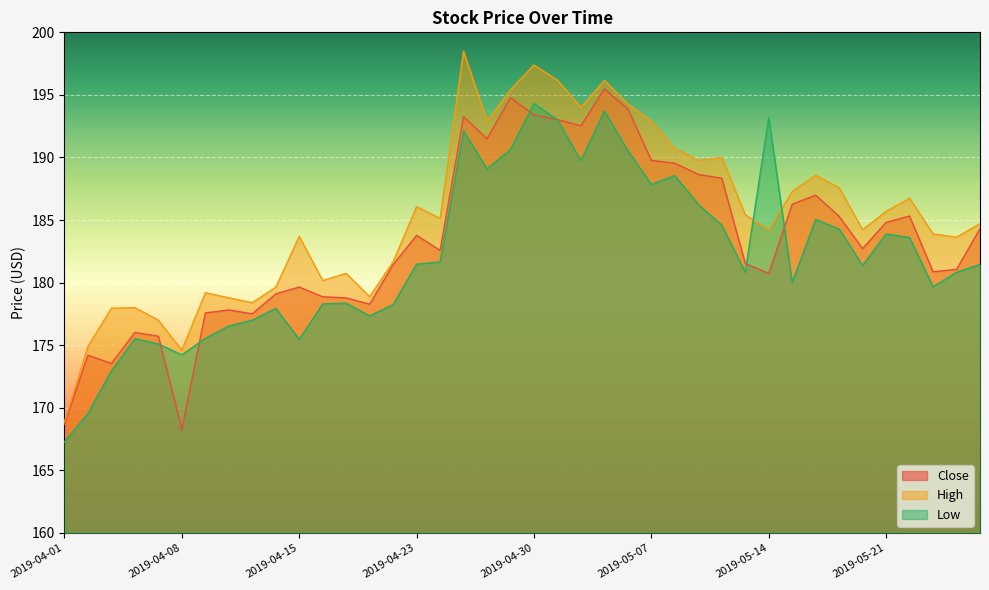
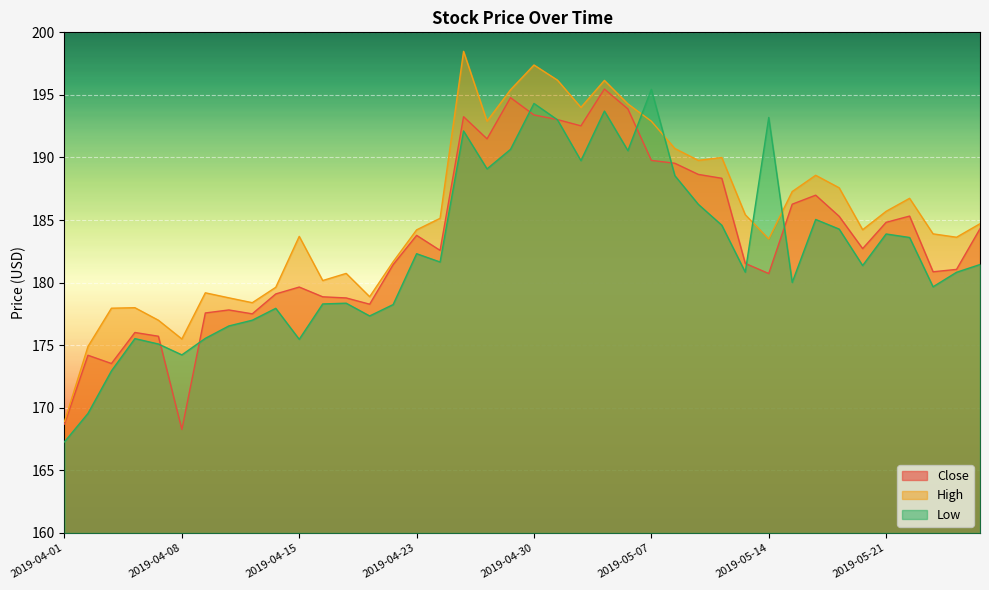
  {
    "Close": {
      "2019-04-08": 168.3,
      "2019-04-15": 179.6,
      "2019-04-23": 183.8,
      "2019-04-30": 193.4,
      "2019-05-07": 189.8,
      "2019-05-14": 180.7,
      "2019-05-21": 184.8
    },
    "High": {
-     "2019-04-08": 174.6,
+     "2019-04-08": 175.5,
      "2019-04-15": 183.7,
-     "2019-04-23": 186.1,
+     "2019-04-23": 184.2,
      "2019-04-30": 197.4,
      "2019-05-07": 192.9,
-     "2019-05-14": 184.2,
+     "2019-05-14": 183.5,
      "2019-05-21": 185.7
    },
    "Low": {
      "2019-04-01": 167.3,
      "2019-04-08": 174.2,
      "2019-04-15": 175.5,
-     "2019-04-23": 181.5,
+     "2019-04-23": 182.3,
      "2019-04-30": 194.3,
-     "2019-05-07": 187.9,
+     "2019-05-07": 195.4,
      "2019-05-14": 193.2,
      "2019-05-21": 183.9
    }
  }
